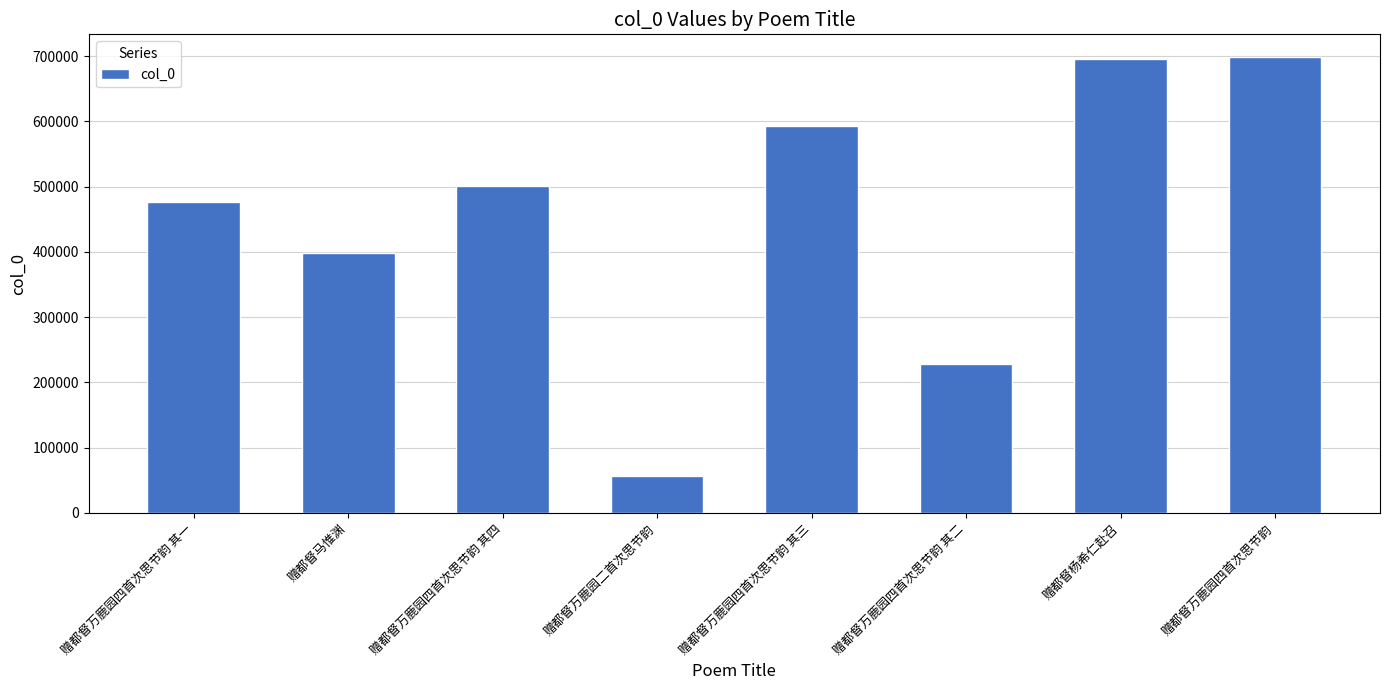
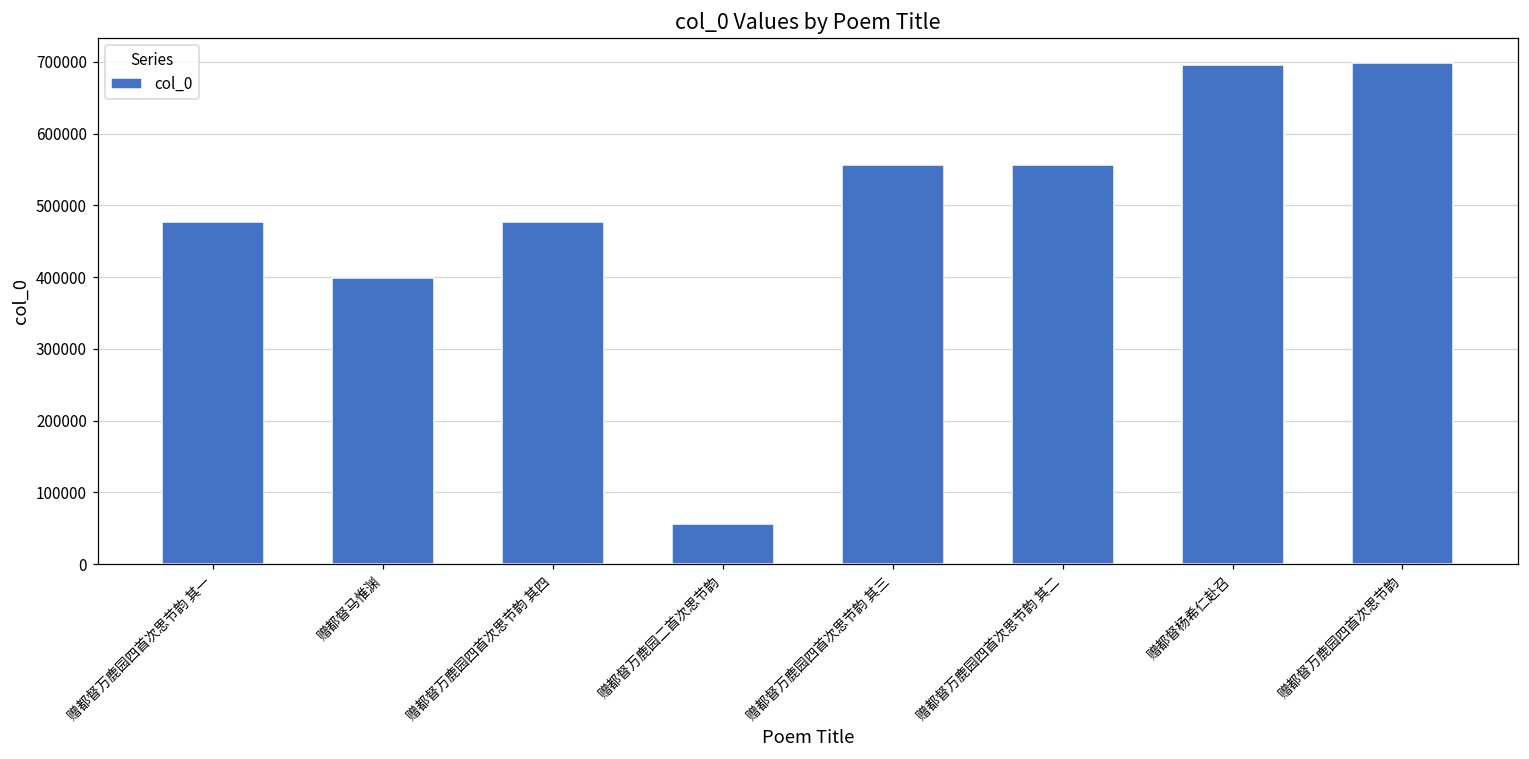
  {
    "赠都督万鹿园四首次思节韵 其一": 480000,
    "赠都督马惟渊": 400000,
-   "赠都督万鹿园四首次思节韵 其四": 500000,
+   "赠都督万鹿园四首次思节韵 其四": 480000,
    "赠都督万鹿园二首次思节韵": 60000,
-   "赠都督万鹿园四首次思节韵 其三": 590000,
-   "赠都督万鹿园四首次思节韵 其二": 230000,
+   "赠都督万鹿园四首次思节韵 其三": 560000,
+   "赠都督万鹿园四首次思节韵 其二": 560000,
    "赠都督杨希仁赴召": 700000,
    "赠都督万鹿园四首次思节韵": 700000
  }
